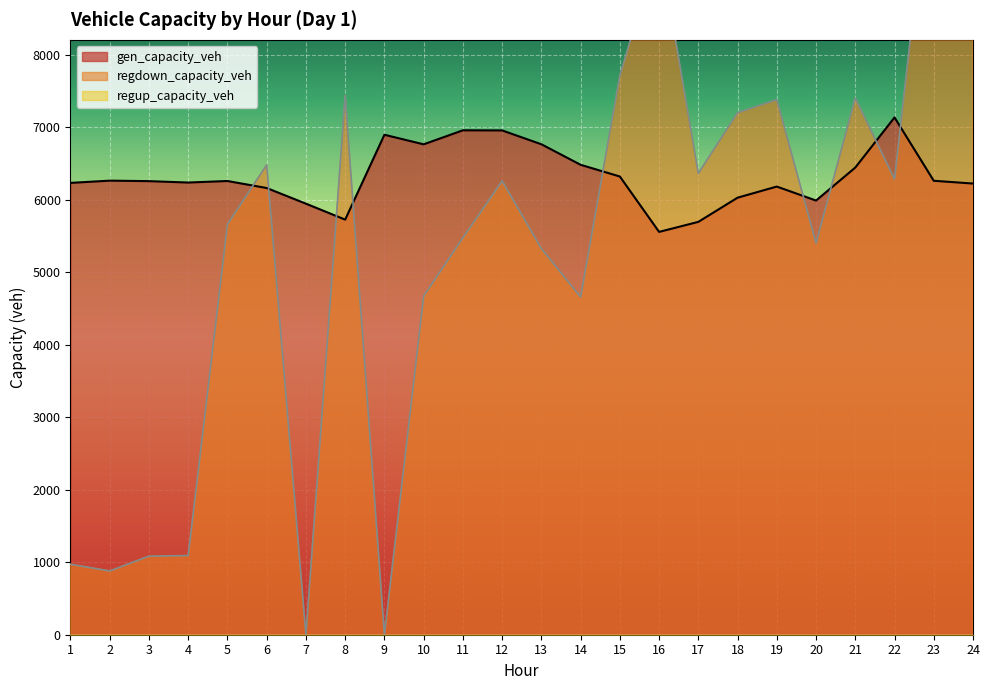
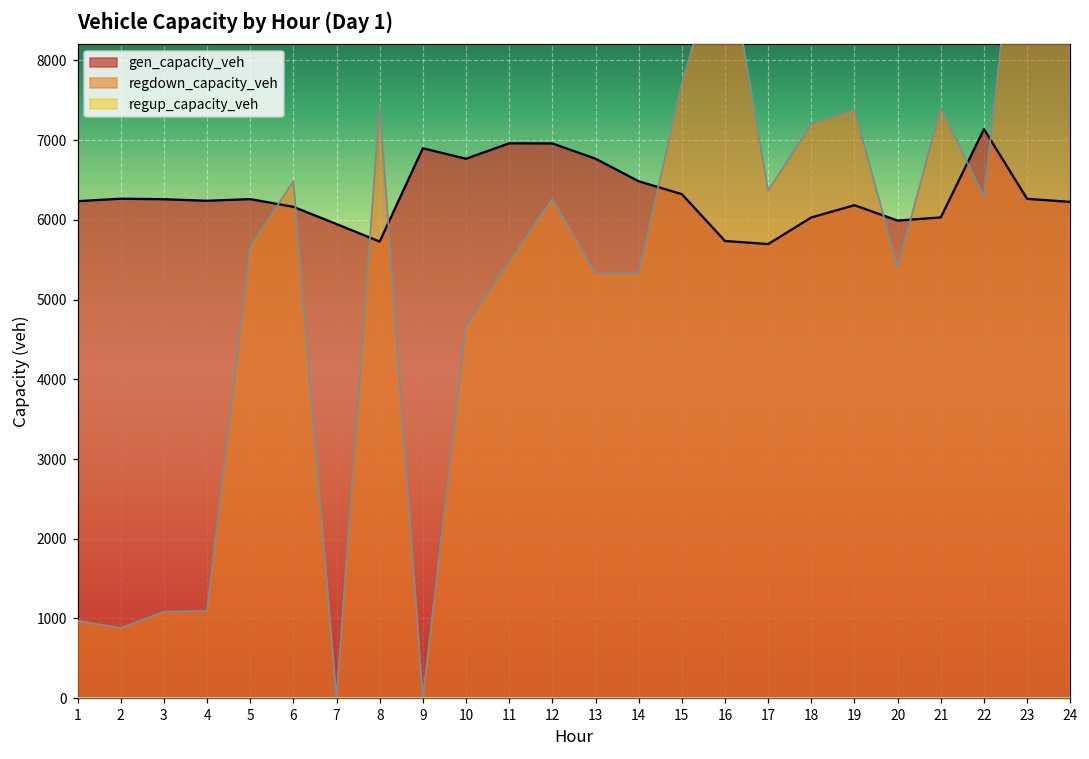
  {
    "gen_capacity_veh": {
      "1": 6200,
      "2": 6300,
      "3": 6300,
      "4": 6200,
      "5": 6300,
      "6": 6200,
      "7": 5900,
      "8": 5700,
      "9": 6900,
      "10": 6800,
      "11": 7000,
      "12": 7000,
      "13": 6800,
      "14": 6500,
      "15": 6300,
-     "16": 5600,
+     "16": 5700,
      "17": 5700,
      "18": 6000,
      "19": 6200,
      "20": 6000,
-     "21": 6400,
+     "21": 6000,
      "22": 7100,
      "23": 6300,
      "24": 6200
    },
    "regdown_capacity_veh": {
      "1": 1000,
      "2": 900,
      "3": 1100,
      "4": 1100,
      "5": 5700,
      "6": 6500,
      "8": 7400,
      "10": 4700,
      "11": 5500,
      "12": 6300,
      "13": 5300,
-     "14": 4700,
+     "14": 5300,
      "15": 7700,
      "17": 6400,
      "18": 7200,
      "19": 7400,
      "20": 5400,
      "21": 7400,
      "22": 6300
    },
    "regup_capacity_veh": {
      "1": 0,
      "2": 0,
      "3": 0,
      "4": 0,
      "5": 0,
      "6": 0,
      "8": 0,
      "10": 0,
      "11": 0,
      "12": 0,
      "13": 0,
      "14": 0,
      "15": 0,
      "16": 0,
      "17": 0,
      "18": 0,
      "19": 0,
      "20": 0,
      "21": 0,
      "22": 0,
      "23": 0,
      "24": 0
    }
  }
